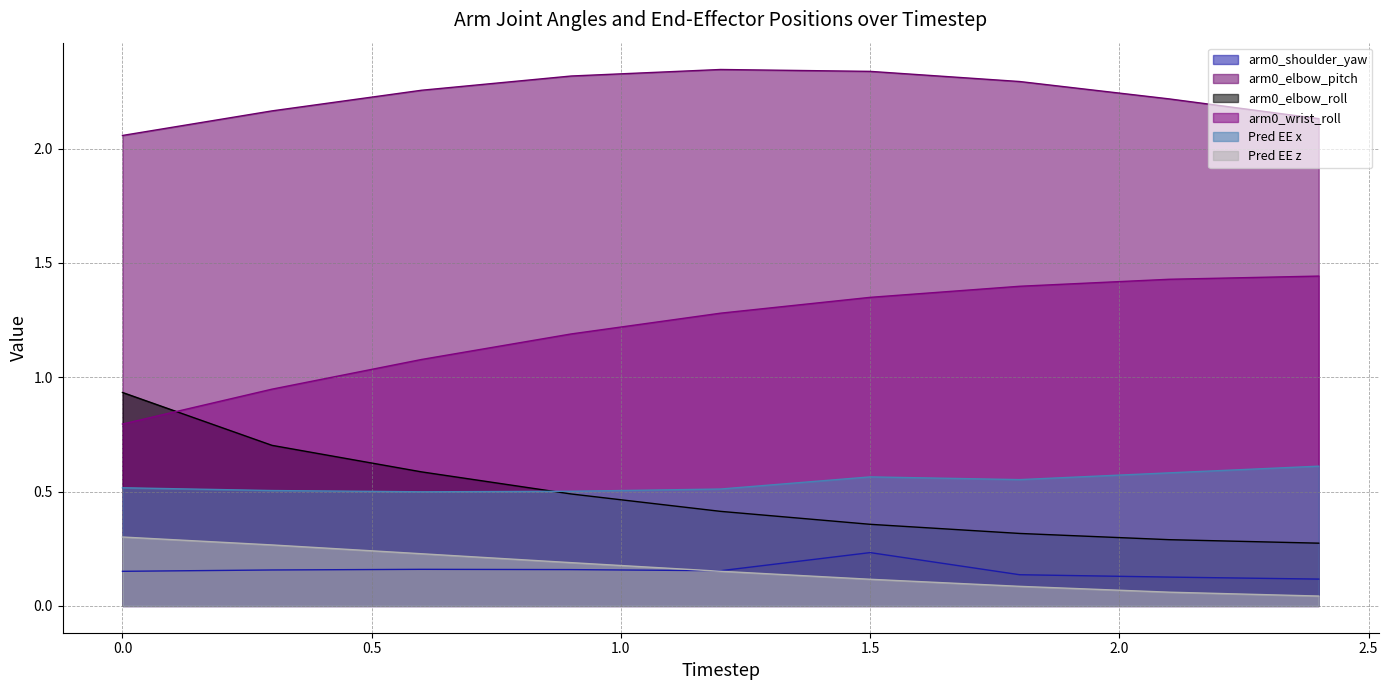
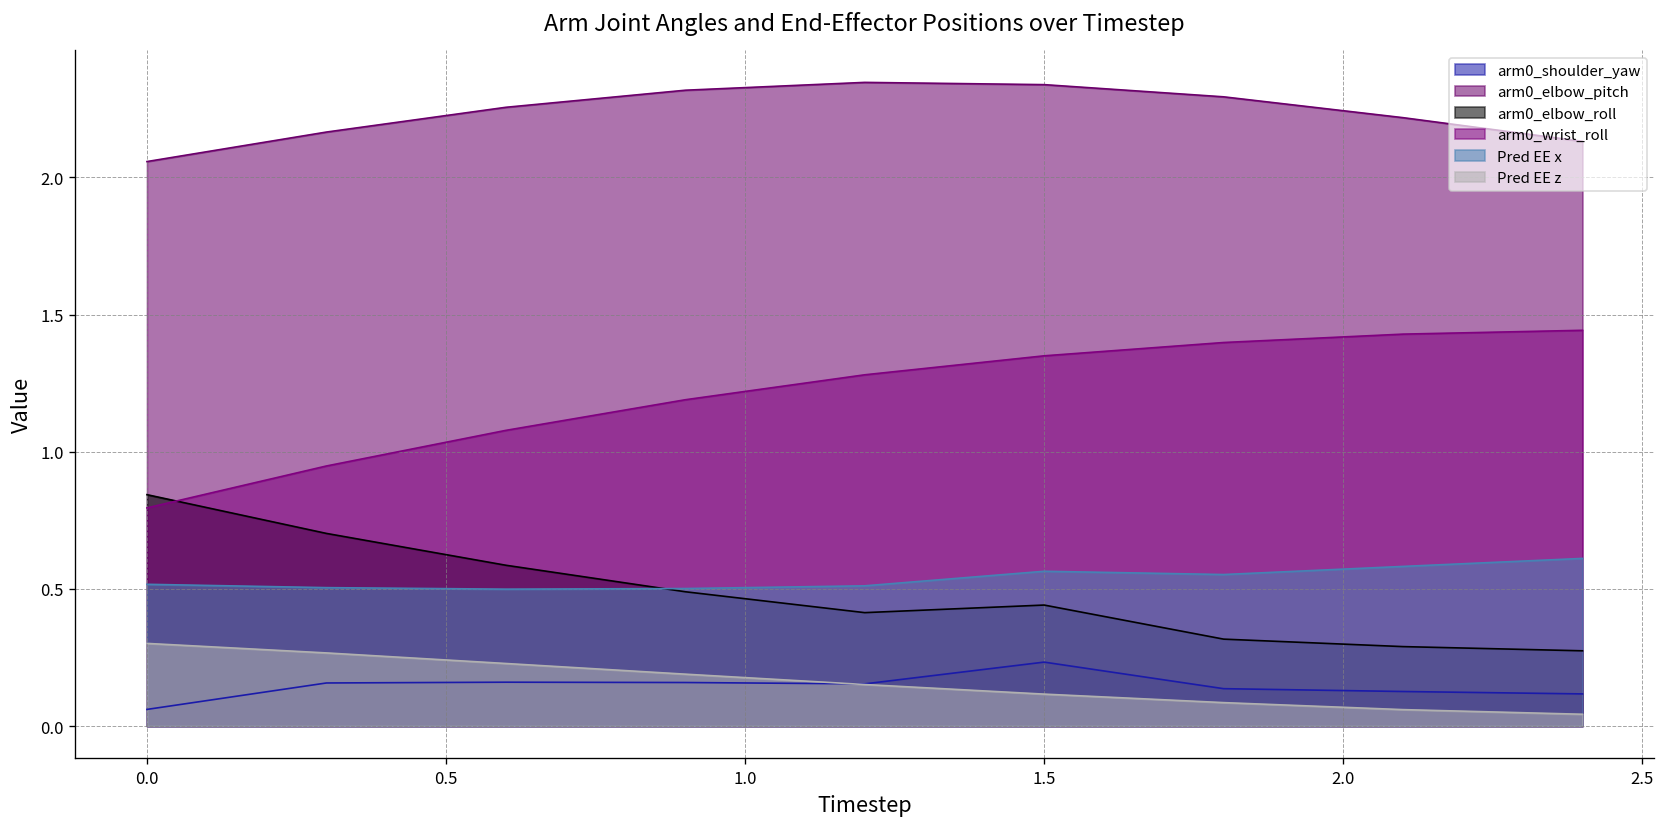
  {
    "arm0_shoulder_yaw": {
-     "0.0": 0.15,
+     "0.0": 0.06,
      "1.5": 0.23
    },
    "arm0_elbow_roll": {
-     "0.0": 0.93,
-     "1.5": 0.36
+     "0.0": 0.84,
+     "1.5": 0.44
    },
    "Pred EE x": {
      "0.0": 0.52,
      "1.5": 0.56
    },
    "Pred EE z": {
      "0.0": 0.30,
      "1.5": 0.12
    }
  }
